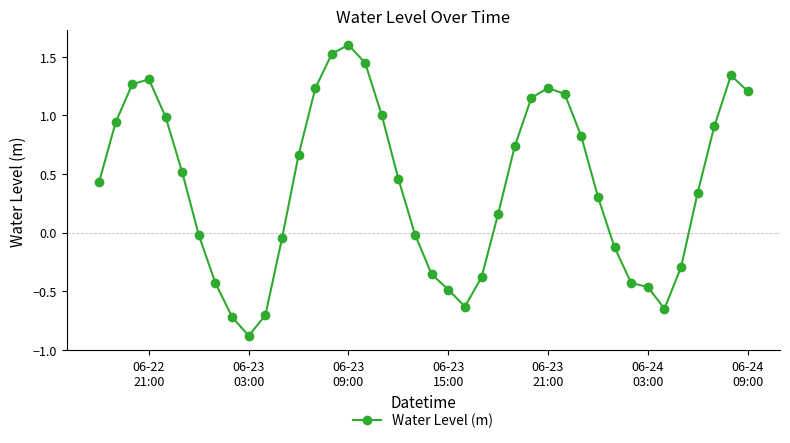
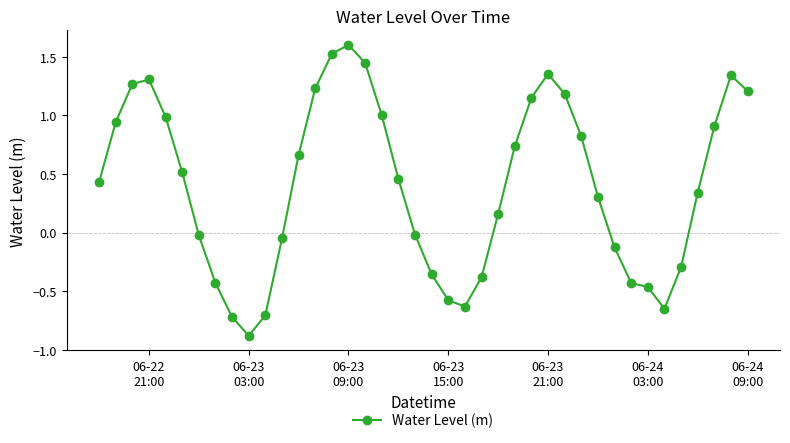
  {
    "06-22 21:00": 1.31,
    "06-23 03:00": -0.88,
    "06-23 09:00": 1.60,
-   "06-23 15:00": -0.49,
-   "06-23 21:00": 1.23,
+   "06-23 15:00": -0.58,
+   "06-23 21:00": 1.35,
    "06-24 03:00": -0.46,
    "06-24 09:00": 1.21
  }
